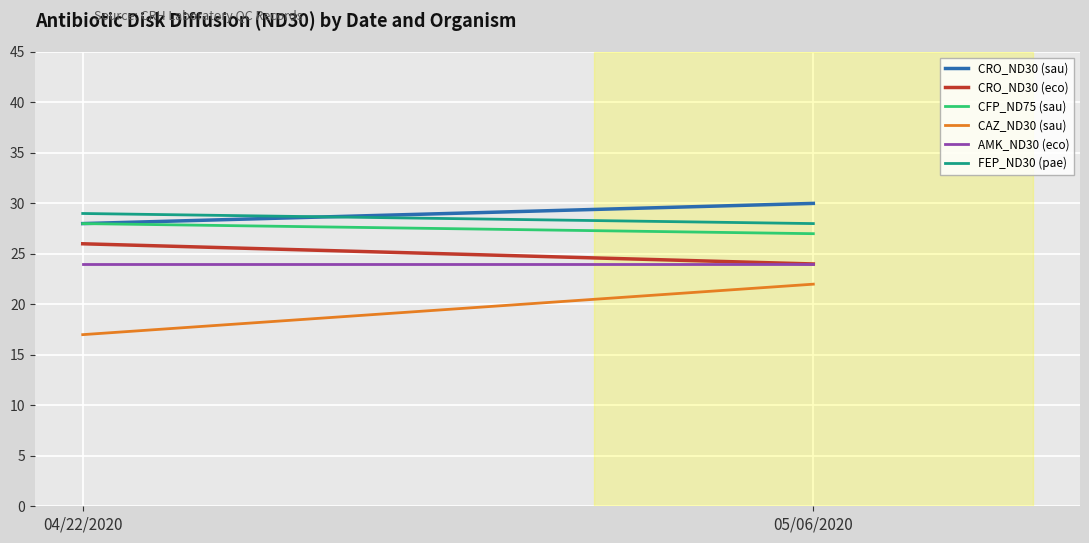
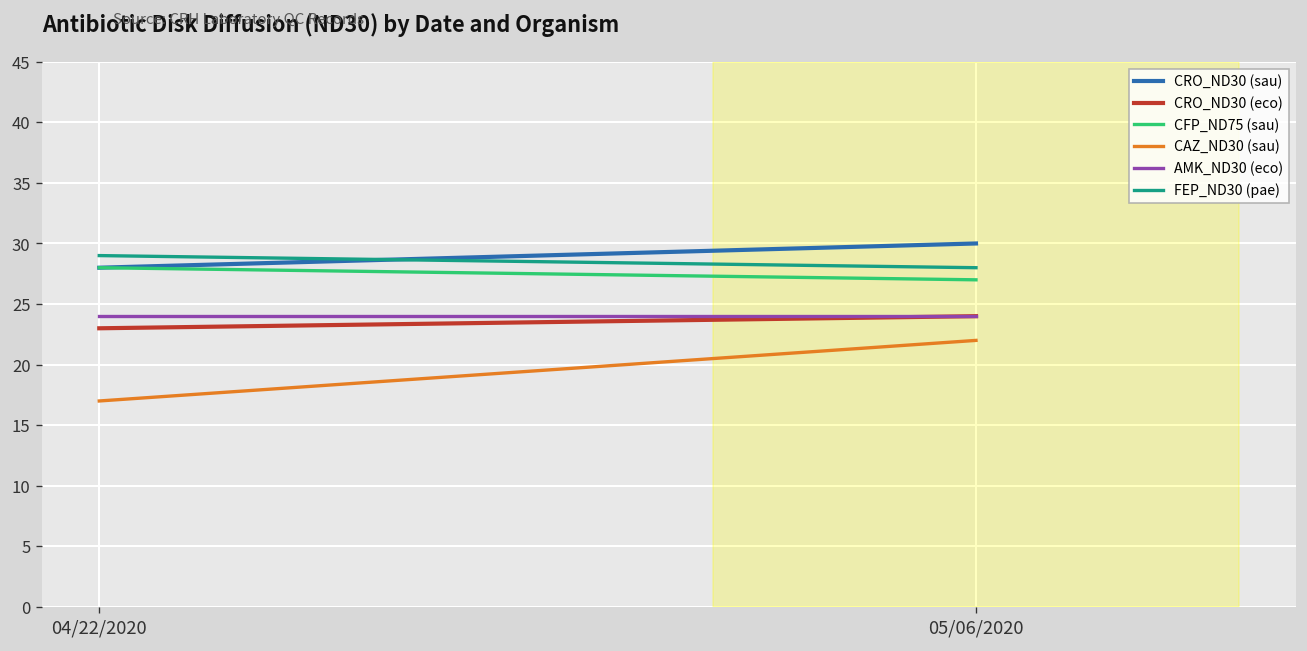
  {
    "CRO_ND30 (sau)": {
      "05/06/2020": 30
    },
    "CRO_ND30 (eco)": {
-     "04/22/2020": 26
+     "04/22/2020": 23
    },
    "CAZ_ND30 (sau)": {
      "04/22/2020": 17,
      "05/06/2020": 22
    },
    "AMK_ND30 (eco)": {
      "04/22/2020": 24
    }
  }
